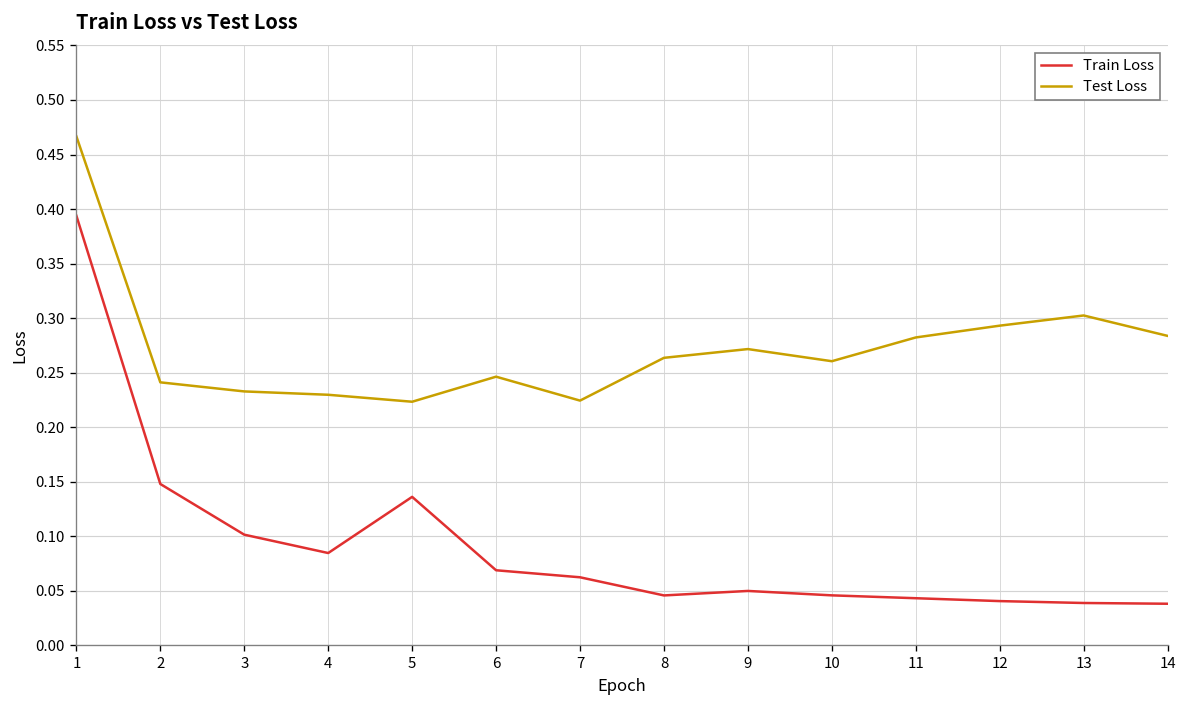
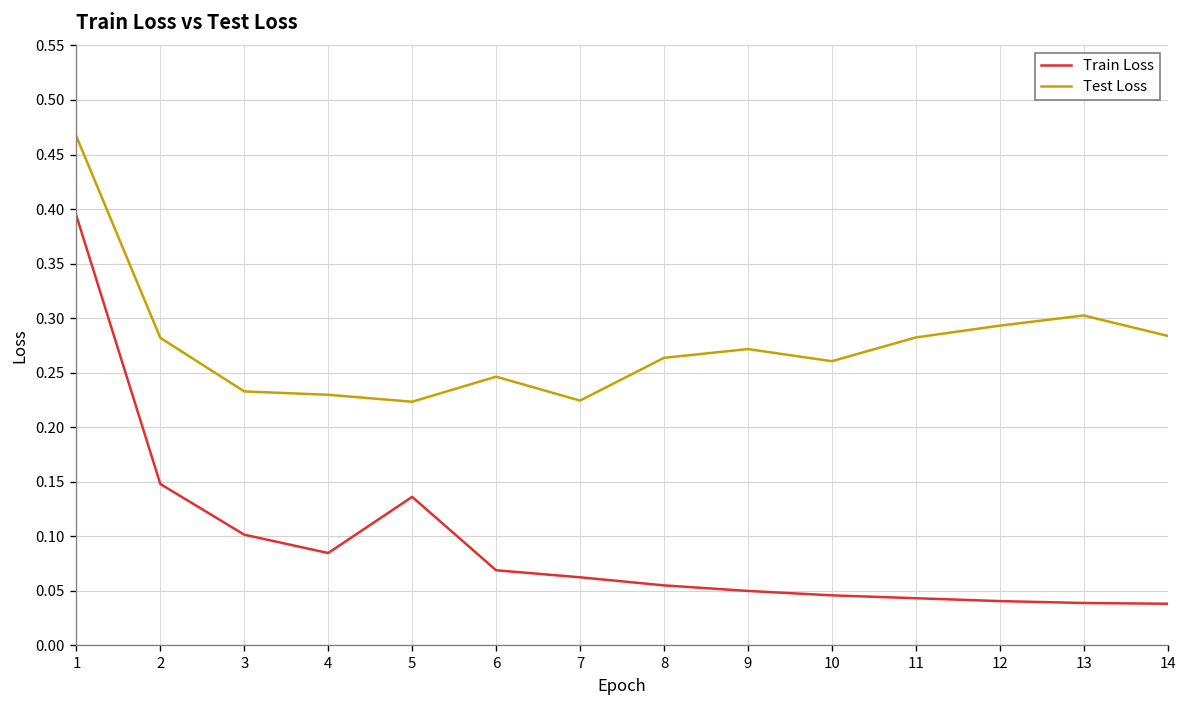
  {
    "Train Loss": {
      "1": 0.39,
      "2": 0.15,
      "3": 0.10,
      "4": 0.08,
      "5": 0.14,
      "6": 0.07,
      "7": 0.06,
-     "8": 0.046,
+     "8": 0.055,
      "9": 0.05,
      "10": 0.05,
      "11": 0.04,
      "12": 0.04,
      "13": 0.04,
      "14": 0.04
    },
    "Test Loss": {
      "1": 0.47,
-     "2": 0.24,
+     "2": 0.28,
      "3": 0.23,
      "4": 0.23,
      "5": 0.22,
      "6": 0.25,
      "7": 0.22,
      "8": 0.26,
      "9": 0.27,
      "10": 0.26,
      "11": 0.28,
      "12": 0.29,
      "13": 0.30,
      "14": 0.28
    }
  }
